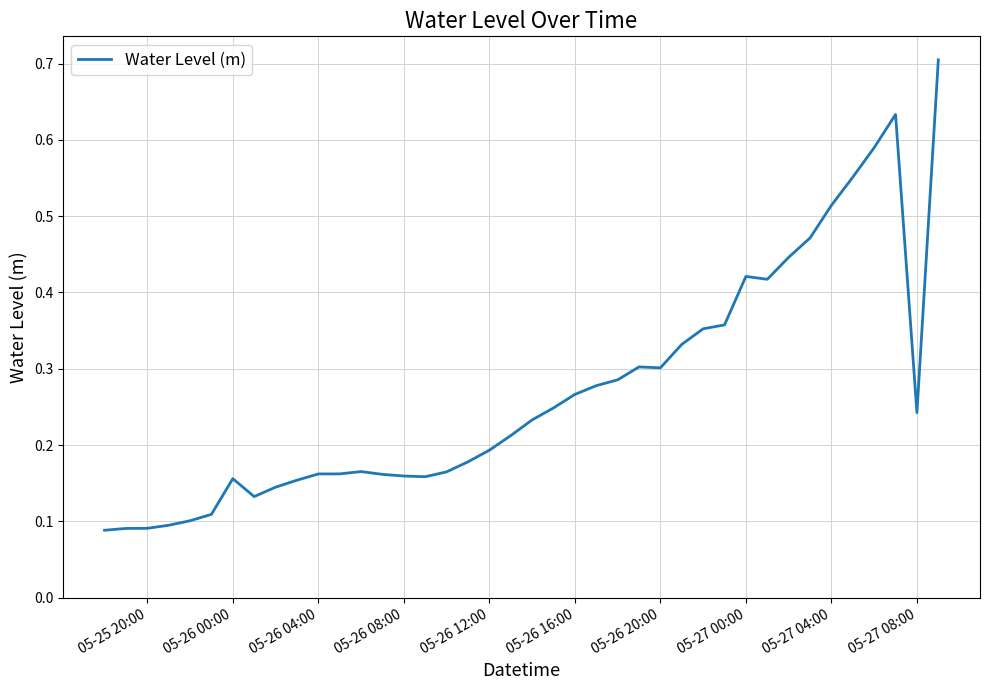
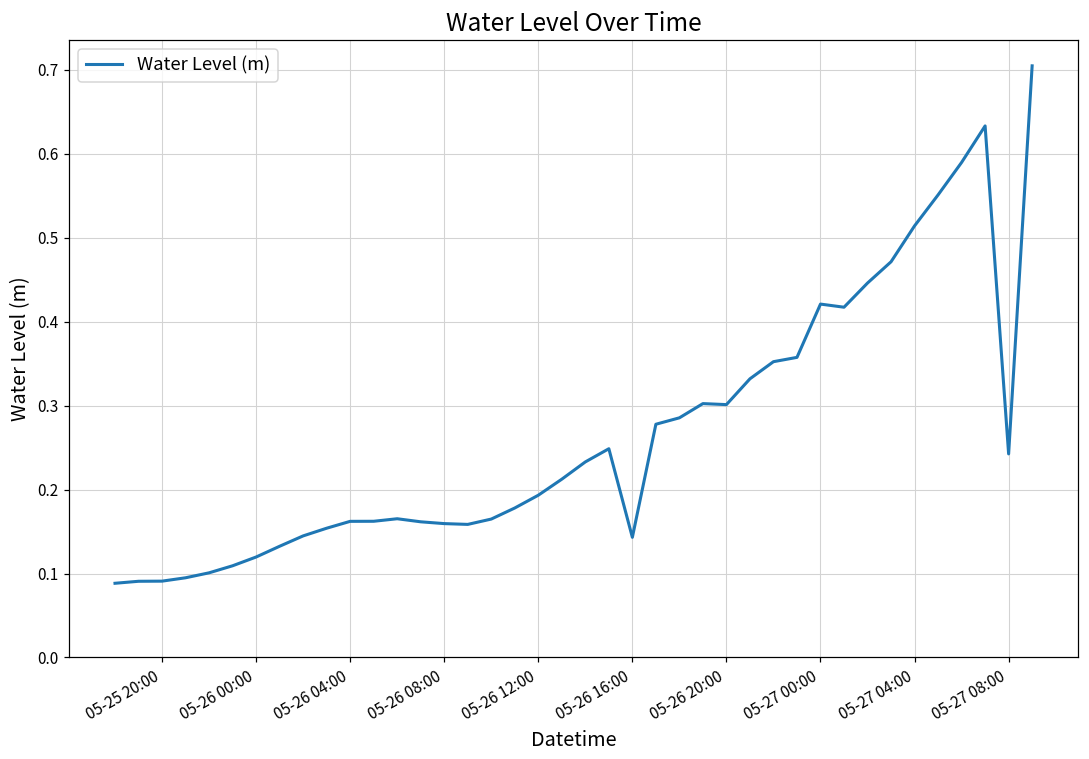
  {
    "05-25 20:00": 0.09,
-   "05-26 00:00": 0.16,
+   "05-26 00:00": 0.12,
    "05-26 04:00": 0.16,
    "05-26 08:00": 0.16,
    "05-26 12:00": 0.19,
-   "05-26 16:00": 0.27,
+   "05-26 16:00": 0.14,
    "05-26 20:00": 0.30,
    "05-27 00:00": 0.42,
    "05-27 04:00": 0.51,
    "05-27 08:00": 0.24
  }
